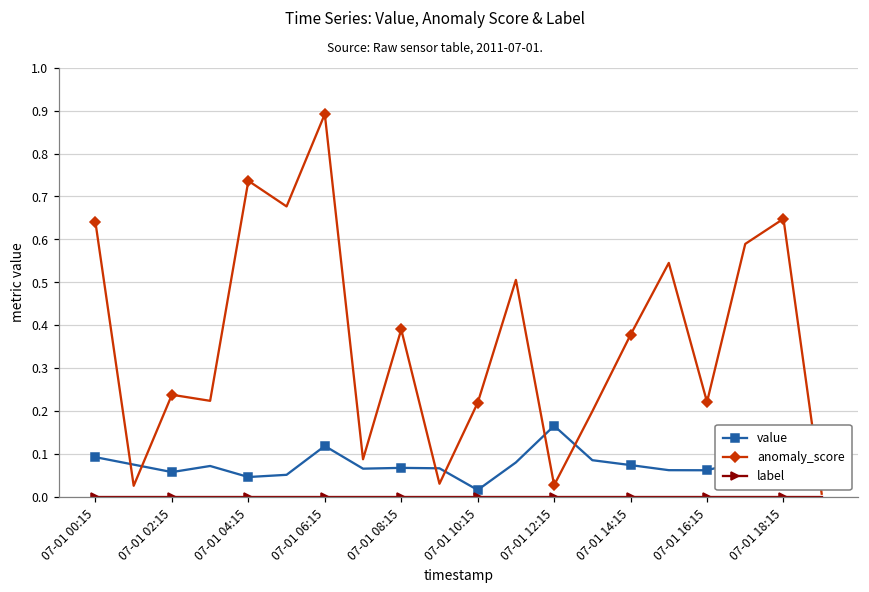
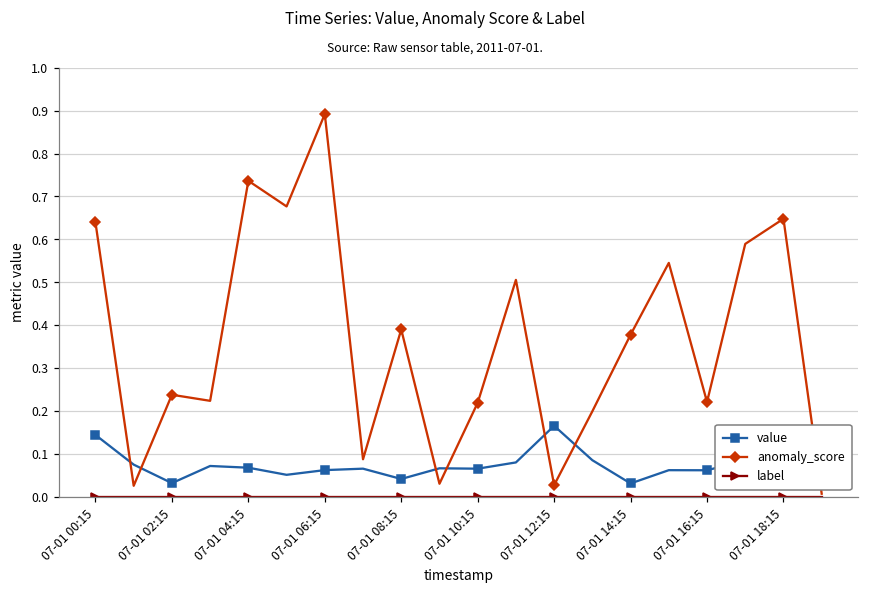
  {
    "value": {
-     "07-01 00:15": 0.09,
-     "07-01 02:15": 0.06,
-     "07-01 04:15": 0.05,
-     "07-01 06:15": 0.12,
-     "07-01 08:15": 0.07,
-     "07-01 10:15": 0.02,
+     "07-01 00:15": 0.14,
+     "07-01 02:15": 0.03,
+     "07-01 04:15": 0.07,
+     "07-01 06:15": 0.06,
+     "07-01 08:15": 0.04,
+     "07-01 10:15": 0.06,
      "07-01 12:15": 0.16,
-     "07-01 14:15": 0.07,
+     "07-01 14:15": 0.03,
      "07-01 16:15": 0.06
    },
    "anomaly_score": {
      "07-01 00:15": 0.64,
      "07-01 02:15": 0.24,
      "07-01 04:15": 0.74,
      "07-01 06:15": 0.89,
      "07-01 08:15": 0.39,
      "07-01 10:15": 0.22,
      "07-01 12:15": 0.03,
      "07-01 14:15": 0.38,
      "07-01 16:15": 0.22,
      "07-01 18:15": 0.65
    },
    "label": {
      "07-01 00:15": 0.00,
      "07-01 02:15": 0.00,
      "07-01 04:15": 0.00,
      "07-01 06:15": 0.00,
      "07-01 08:15": 0.00,
      "07-01 10:15": 0.00,
      "07-01 12:15": 0.00,
      "07-01 14:15": 0.00,
      "07-01 16:15": 0.00,
      "07-01 18:15": 0.00
    }
  }
